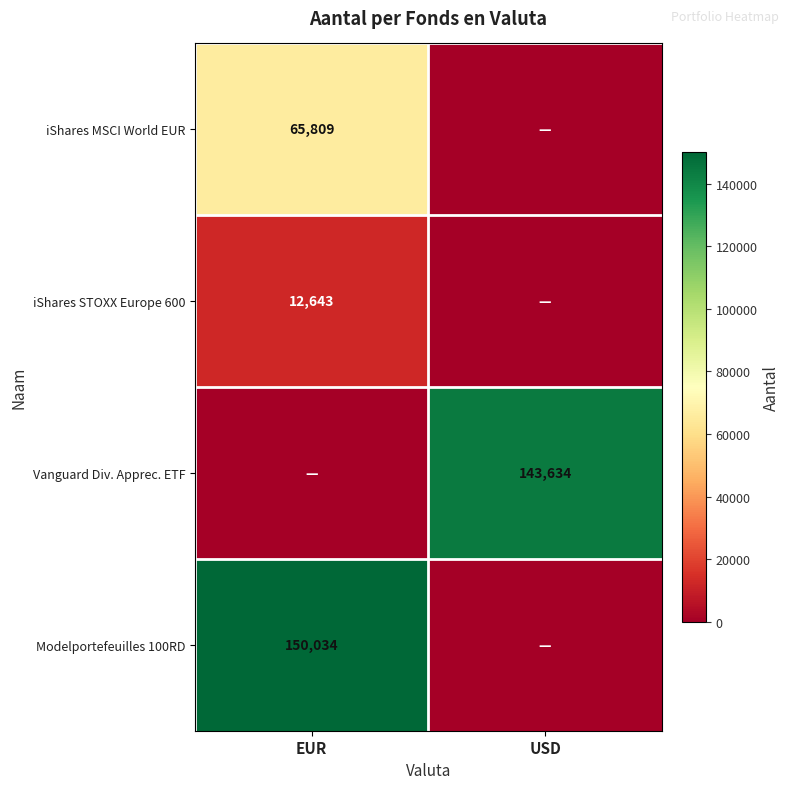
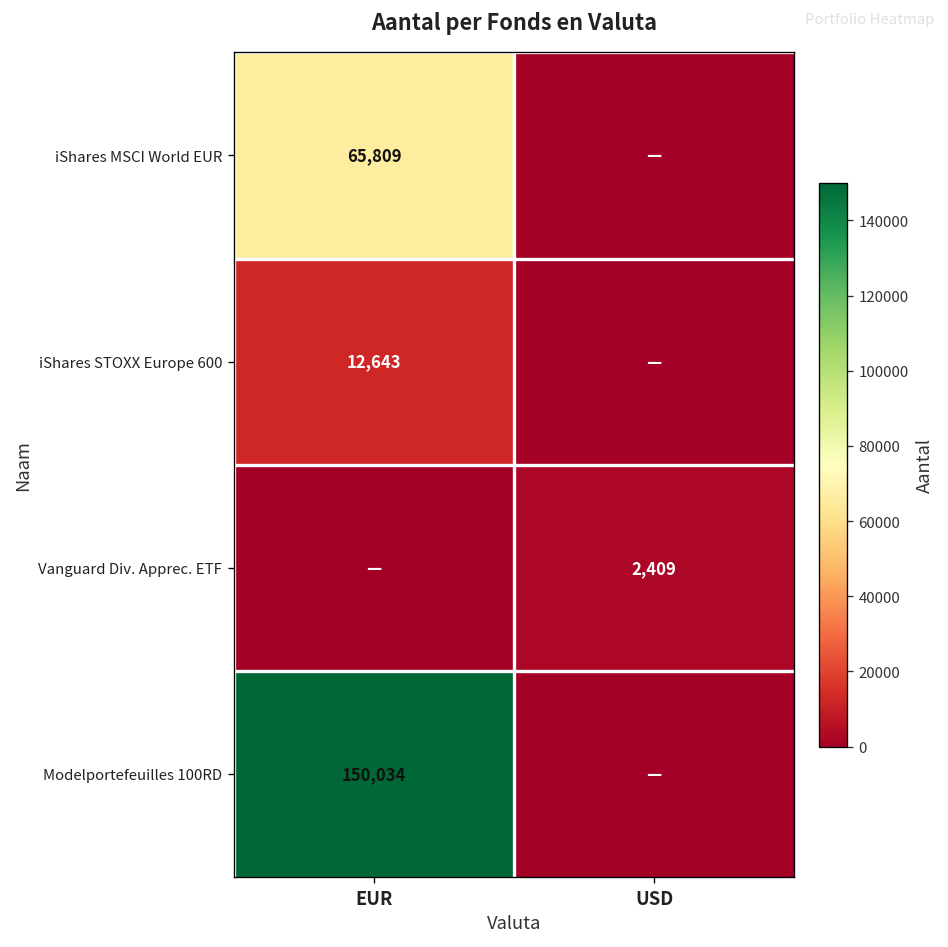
  {
    "iShares MSCI World EUR": {
      "EUR": "65,809"
    },
    "iShares STOXX Europe 600": {
      "EUR": "12,643"
    },
    "Vanguard Div. Apprec. ETF": {
-     "USD": "143,634"
+     "USD": "2,409"
    },
    "Modelportefeuilles 100RD": {
      "EUR": "150,034"
    }
  }
